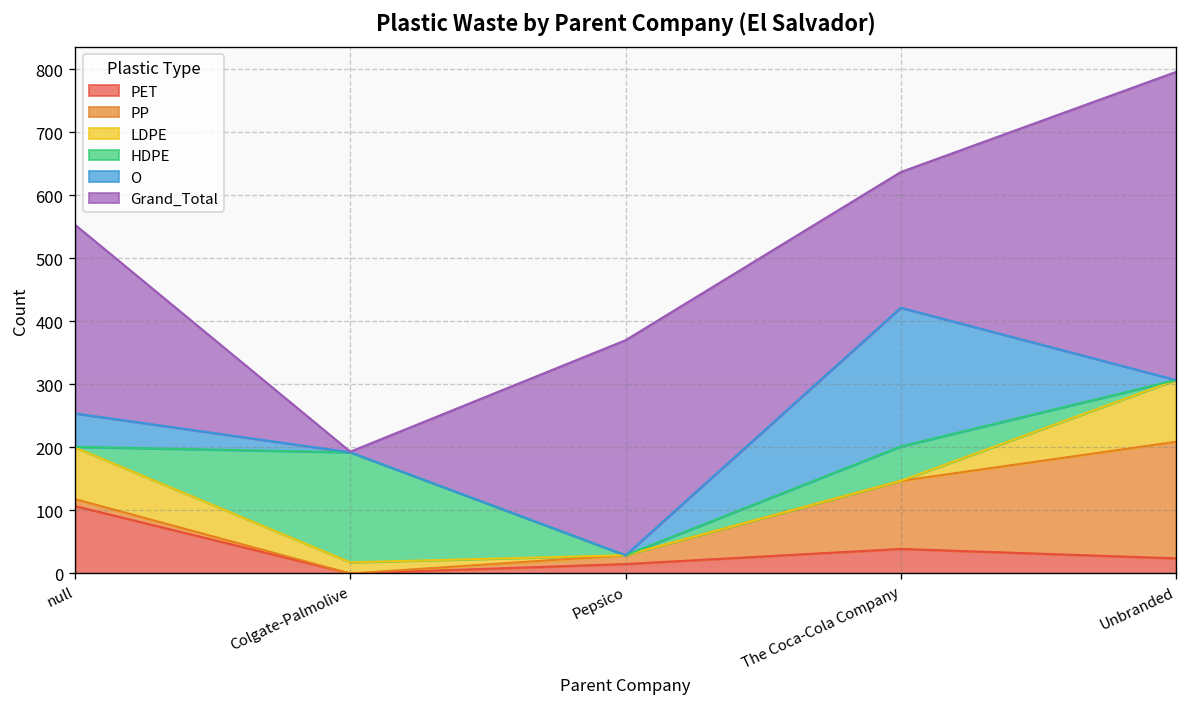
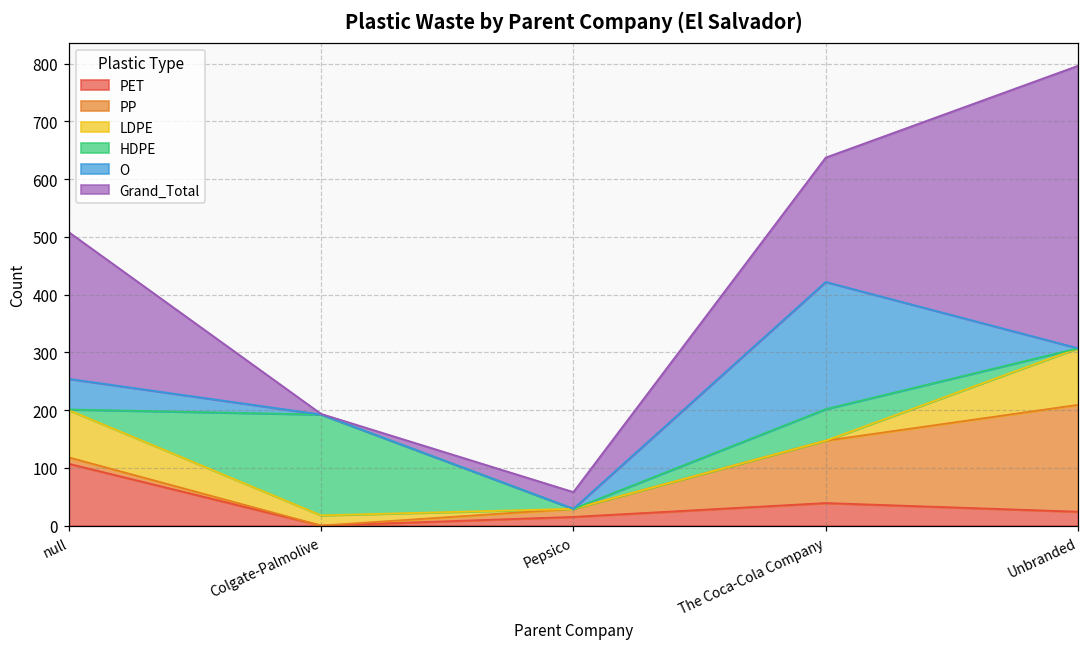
  {
    "LDPE": {
      "Colgate-Palmolive": 20
    },
    "HDPE": {
      "The Coca-Cola Company": 50
    },
    "O": {
      "null": 50,
      "The Coca-Cola Company": 220
    },
    "Grand_Total": {
-     "null": 300,
-     "Pepsico": 340,
+     "null": 250,
+     "Pepsico": 30,
      "The Coca-Cola Company": 220,
      "Unbranded": 490
    }
  }
